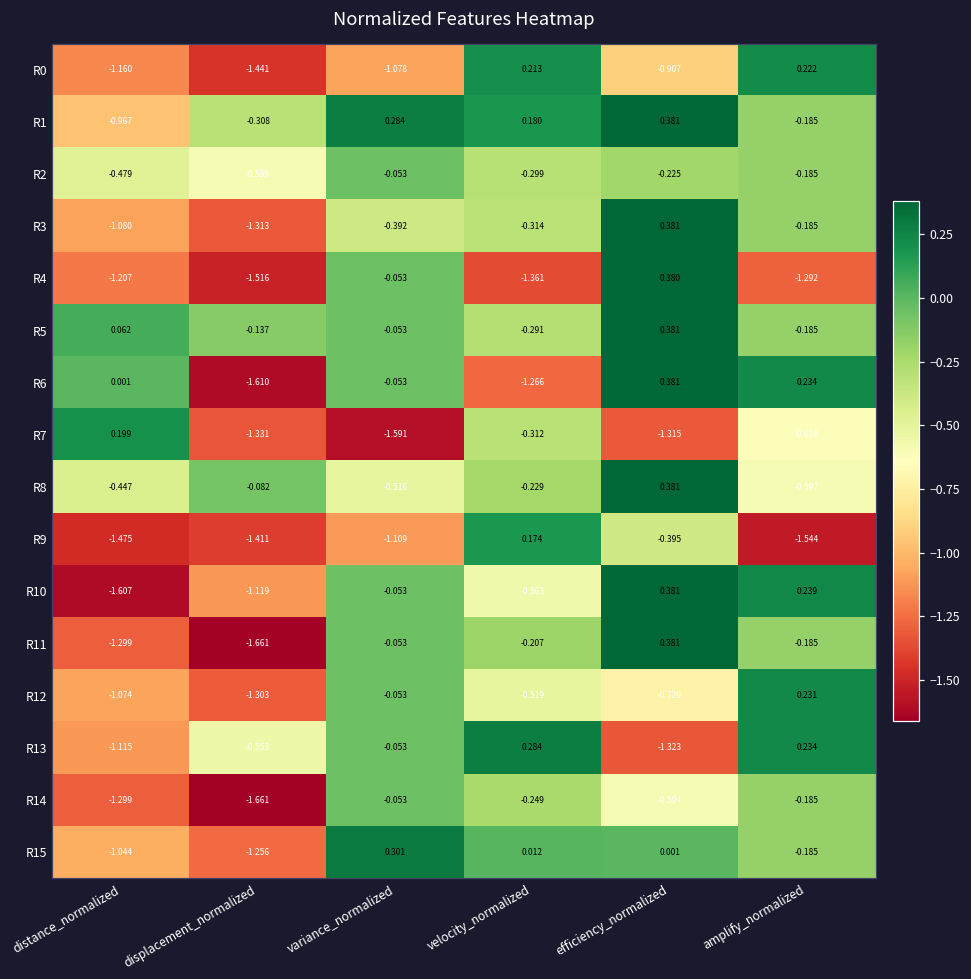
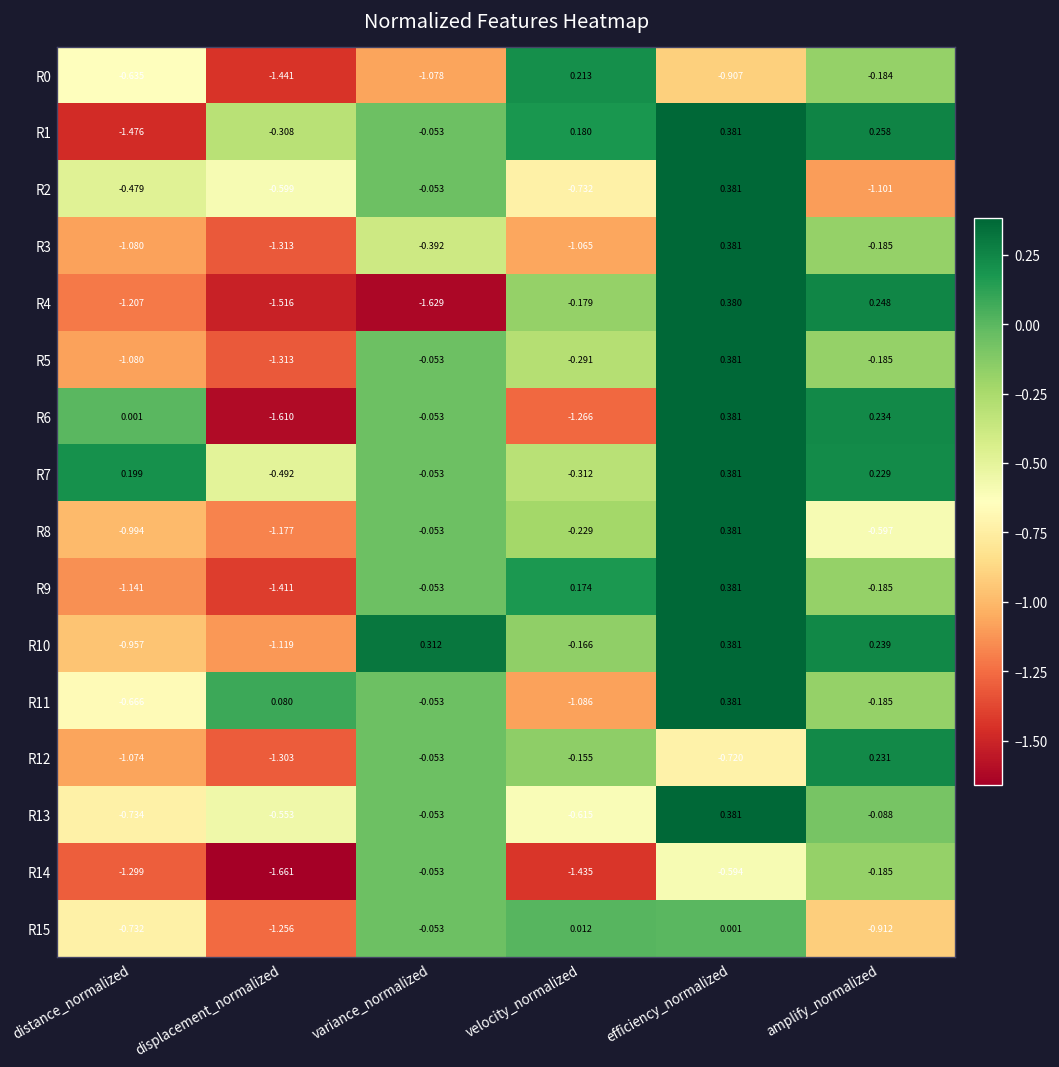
  {
    "R0": {
-     "distance_normalized": -1.160,
+     "distance_normalized": -0.635,
      "displacement_normalized": -1.441,
      "variance_normalized": -1.078,
      "velocity_normalized": 0.213,
      "efficiency_normalized": -0.907,
-     "amplify_normalized": 0.222
+     "amplify_normalized": -0.184
    },
    "R1": {
-     "distance_normalized": -0.967,
+     "distance_normalized": -1.476,
      "displacement_normalized": -0.308,
-     "variance_normalized": 0.284,
+     "variance_normalized": -0.053,
      "velocity_normalized": 0.180,
      "efficiency_normalized": 0.381,
-     "amplify_normalized": -0.185
+     "amplify_normalized": 0.258
    },
    "R2": {
      "distance_normalized": -0.479,
      "displacement_normalized": -0.599,
      "variance_normalized": -0.053,
-     "velocity_normalized": -0.299,
-     "efficiency_normalized": -0.225,
-     "amplify_normalized": -0.185
+     "velocity_normalized": -0.732,
+     "efficiency_normalized": 0.381,
+     "amplify_normalized": -1.101
    },
    "R3": {
      "distance_normalized": -1.080,
      "displacement_normalized": -1.313,
      "variance_normalized": -0.392,
-     "velocity_normalized": -0.314,
+     "velocity_normalized": -1.065,
      "efficiency_normalized": 0.381,
      "amplify_normalized": -0.185
    },
    "R4": {
      "distance_normalized": -1.207,
      "displacement_normalized": -1.516,
-     "variance_normalized": -0.053,
-     "velocity_normalized": -1.361,
+     "variance_normalized": -1.629,
+     "velocity_normalized": -0.179,
      "efficiency_normalized": 0.380,
-     "amplify_normalized": -1.292
+     "amplify_normalized": 0.248
    },
    "R5": {
-     "distance_normalized": 0.062,
-     "displacement_normalized": -0.137,
+     "distance_normalized": -1.080,
+     "displacement_normalized": -1.313,
      "variance_normalized": -0.053,
      "velocity_normalized": -0.291,
      "efficiency_normalized": 0.381,
      "amplify_normalized": -0.185
    },
    "R6": {
      "distance_normalized": 0.001,
      "displacement_normalized": -1.610,
      "variance_normalized": -0.053,
      "velocity_normalized": -1.266,
      "efficiency_normalized": 0.381,
      "amplify_normalized": 0.234
    },
    "R7": {
      "distance_normalized": 0.199,
-     "displacement_normalized": -1.331,
-     "variance_normalized": -1.591,
+     "displacement_normalized": -0.492,
+     "variance_normalized": -0.053,
      "velocity_normalized": -0.312,
-     "efficiency_normalized": -1.315,
-     "amplify_normalized": -0.618
+     "efficiency_normalized": 0.381,
+     "amplify_normalized": 0.229
    },
    "R8": {
-     "distance_normalized": -0.447,
-     "displacement_normalized": -0.082,
-     "variance_normalized": -0.516,
+     "distance_normalized": -0.994,
+     "displacement_normalized": -1.177,
+     "variance_normalized": -0.053,
      "velocity_normalized": -0.229,
      "efficiency_normalized": 0.381,
      "amplify_normalized": -0.597
    },
    "R9": {
-     "distance_normalized": -1.475,
+     "distance_normalized": -1.141,
      "displacement_normalized": -1.411,
-     "variance_normalized": -1.109,
+     "variance_normalized": -0.053,
      "velocity_normalized": 0.174,
-     "efficiency_normalized": -0.395,
-     "amplify_normalized": -1.544
+     "efficiency_normalized": 0.381,
+     "amplify_normalized": -0.185
    },
    "R10": {
-     "distance_normalized": -1.607,
+     "distance_normalized": -0.957,
      "displacement_normalized": -1.119,
-     "variance_normalized": -0.053,
-     "velocity_normalized": -0.563,
+     "variance_normalized": 0.312,
+     "velocity_normalized": -0.166,
      "efficiency_normalized": 0.381,
      "amplify_normalized": 0.239
    },
    "R11": {
-     "distance_normalized": -1.299,
-     "displacement_normalized": -1.661,
+     "distance_normalized": -0.666,
+     "displacement_normalized": 0.080,
      "variance_normalized": -0.053,
-     "velocity_normalized": -0.207,
+     "velocity_normalized": -1.086,
      "efficiency_normalized": 0.381,
      "amplify_normalized": -0.185
    },
    "R12": {
      "distance_normalized": -1.074,
      "displacement_normalized": -1.303,
      "variance_normalized": -0.053,
-     "velocity_normalized": -0.519,
+     "velocity_normalized": -0.155,
      "efficiency_normalized": -0.720,
      "amplify_normalized": 0.231
    },
    "R13": {
-     "distance_normalized": -1.115,
+     "distance_normalized": -0.734,
      "displacement_normalized": -0.553,
      "variance_normalized": -0.053,
-     "velocity_normalized": 0.284,
-     "efficiency_normalized": -1.323,
-     "amplify_normalized": 0.234
+     "velocity_normalized": -0.615,
+     "efficiency_normalized": 0.381,
+     "amplify_normalized": -0.088
    },
    "R14": {
      "distance_normalized": -1.299,
      "displacement_normalized": -1.661,
      "variance_normalized": -0.053,
-     "velocity_normalized": -0.249,
+     "velocity_normalized": -1.435,
      "efficiency_normalized": -0.594,
      "amplify_normalized": -0.185
    },
    "R15": {
-     "distance_normalized": -1.044,
+     "distance_normalized": -0.732,
      "displacement_normalized": -1.256,
-     "variance_normalized": 0.301,
+     "variance_normalized": -0.053,
      "velocity_normalized": 0.012,
      "efficiency_normalized": 0.001,
-     "amplify_normalized": -0.185
+     "amplify_normalized": -0.912
    }
  }
